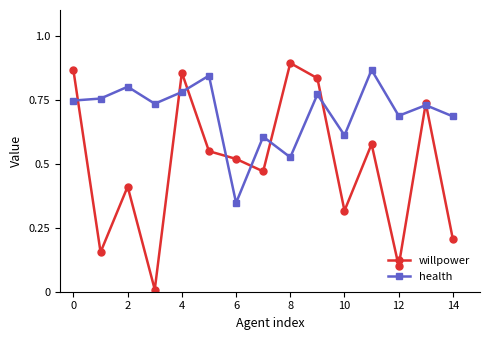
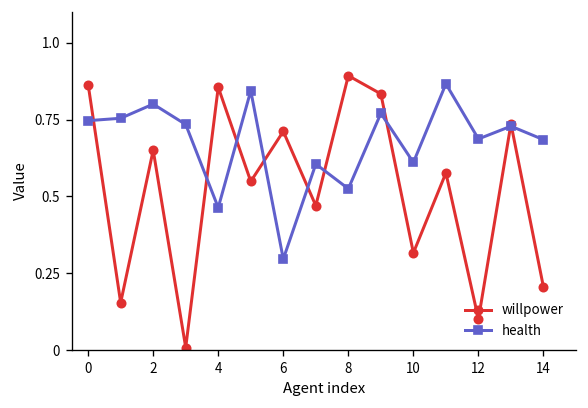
  {
    "willpower": {
      "0": 0.86,
-     "2": 0.41,
+     "2": 0.65,
      "4": 0.86,
-     "6": 0.52,
+     "6": 0.71,
      "8": 0.89,
      "10": 0.32,
      "12": 0.10,
      "14": 0.20
    },
    "health": {
      "0": 0.75,
      "2": 0.80,
-     "4": 0.78,
-     "6": 0.35,
+     "4": 0.46,
+     "6": 0.30,
      "8": 0.52,
      "10": 0.61,
      "12": 0.69,
      "14": 0.68
    }
  }
